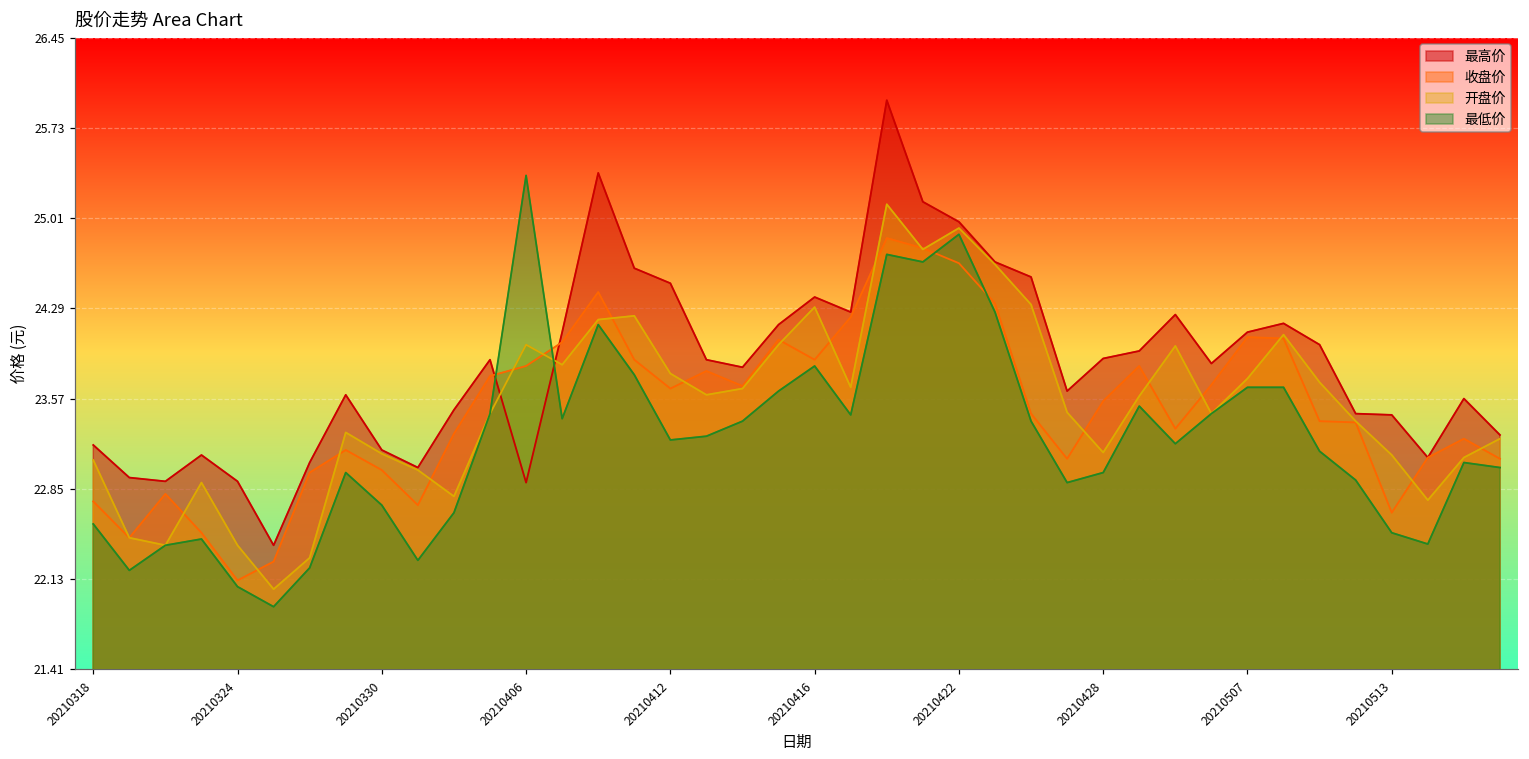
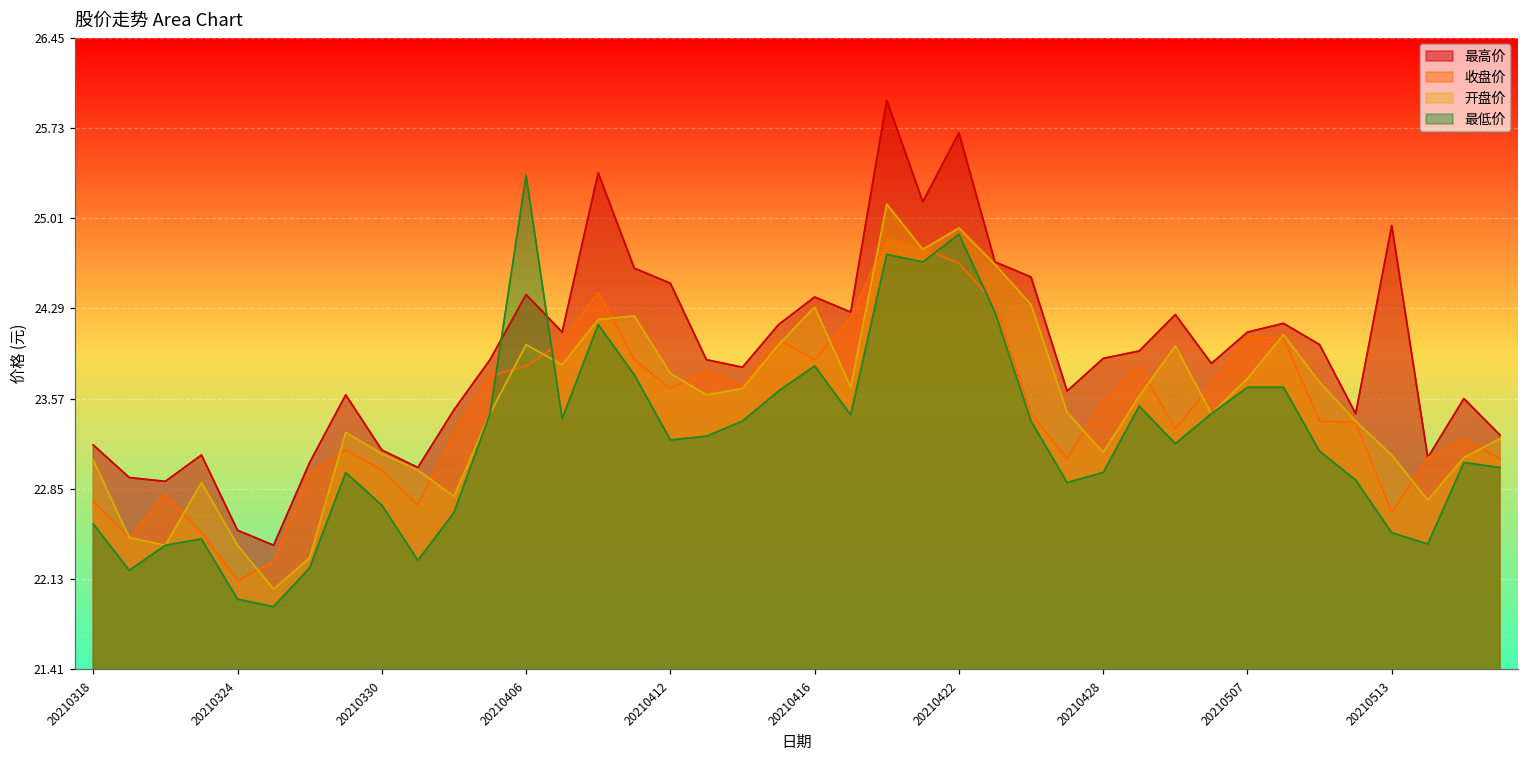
  {
    "最高价": {
      "20210318": 23.20,
-     "20210324": 22.91,
+     "20210324": 22.52,
      "20210330": 23.16,
-     "20210406": 22.9,
+     "20210406": 24.4,
      "20210412": 24.49,
      "20210416": 24.38,
-     "20210422": 24.98,
+     "20210422": 25.69,
      "20210428": 23.89,
      "20210507": 24.10,
-     "20210513": 23.44
+     "20210513": 24.95
    },
    "最低价": {
      "20210318": 22.57,
-     "20210324": 22.07,
+     "20210324": 21.97,
      "20210330": 22.72,
      "20210406": 25.35,
      "20210412": 23.24,
      "20210416": 23.83,
      "20210422": 24.88,
      "20210428": 22.98,
      "20210507": 23.66,
      "20210513": 22.50
    }
  }
